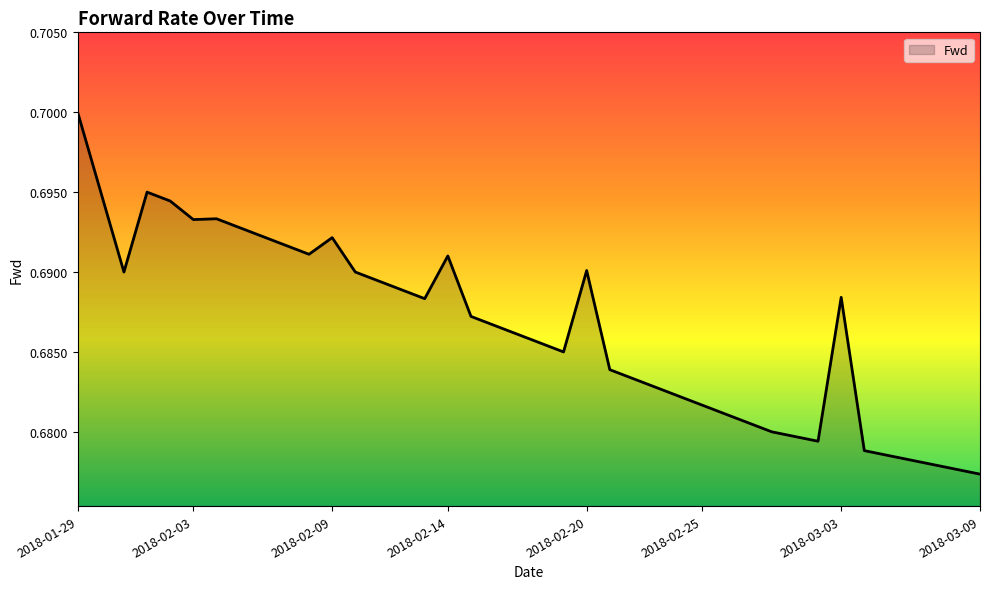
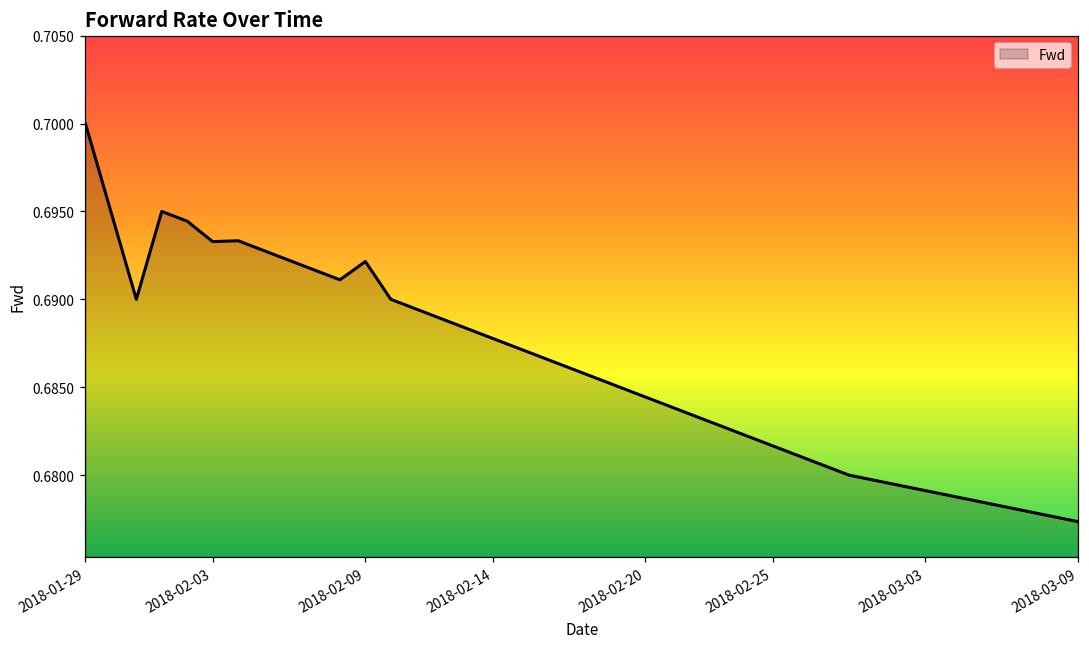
  {
    "2018-01-29": 0.7000,
    "2018-02-03": 0.6933,
    "2018-02-09": 0.6922,
-   "2018-02-14": 0.6910,
-   "2018-02-20": 0.6901,
+   "2018-02-14": 0.6878,
+   "2018-02-20": 0.6844,
    "2018-02-25": 0.6817,
-   "2018-03-03": 0.6884,
+   "2018-03-03": 0.6791,
    "2018-03-09": 0.6774
  }
